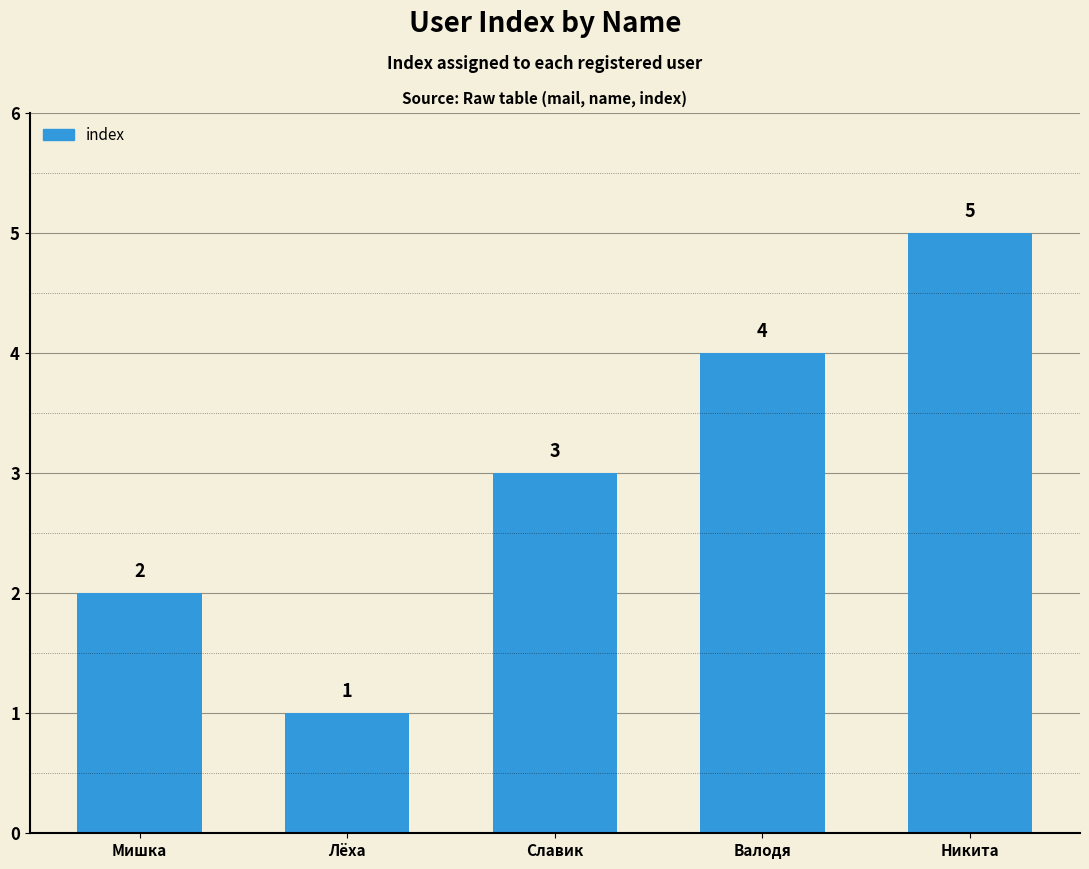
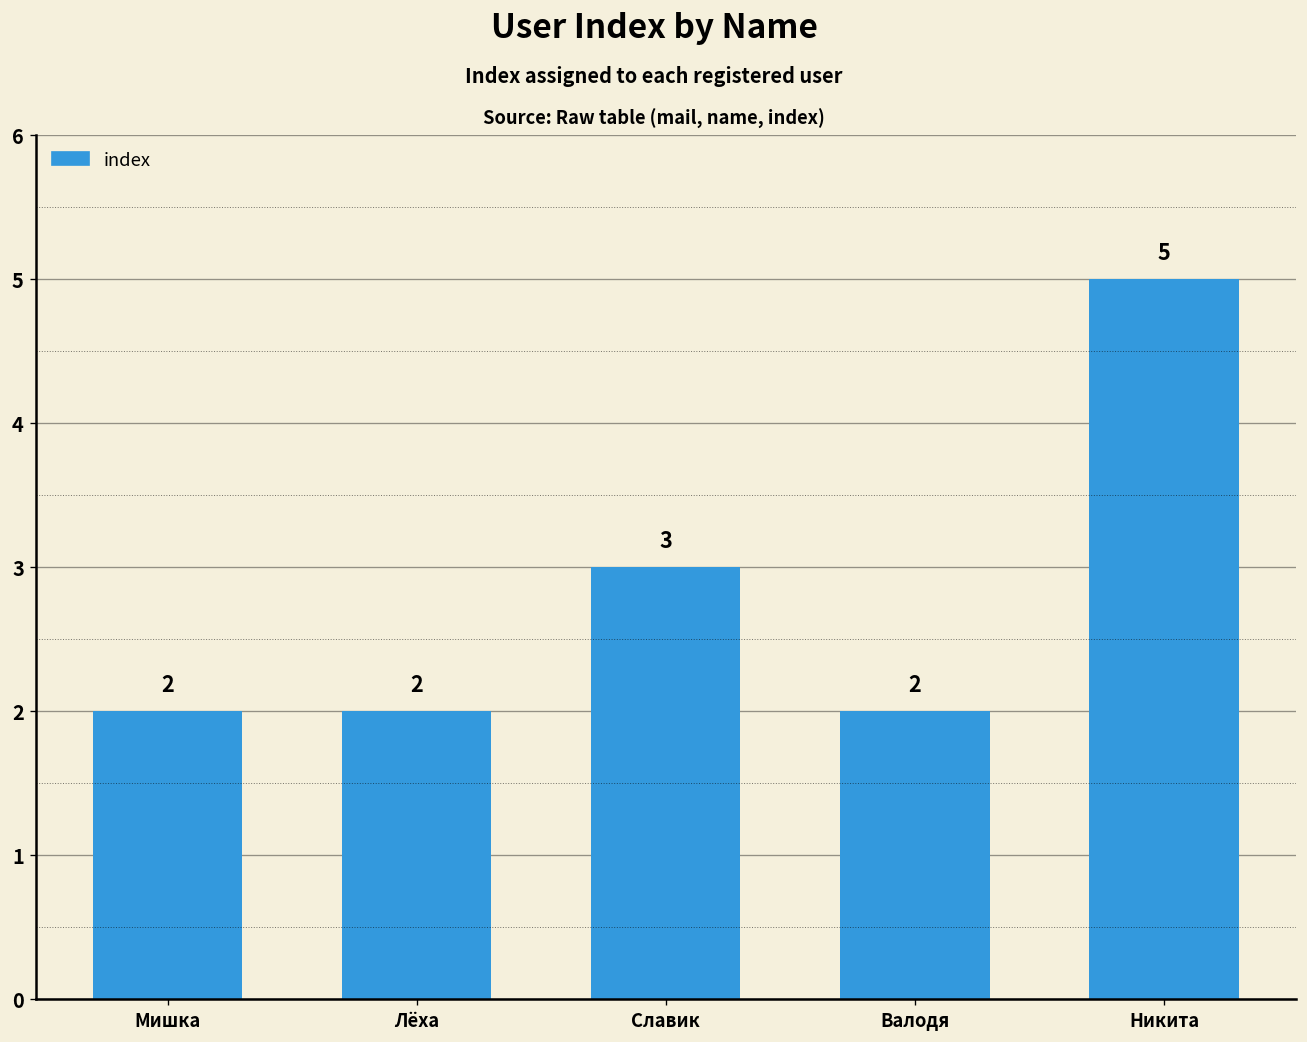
  {
    "Мишка": 2,
-   "Лёха": 1,
+   "Лёха": 2,
    "Славик": 3,
-   "Валодя": 4,
+   "Валодя": 2,
    "Никита": 5
  }
